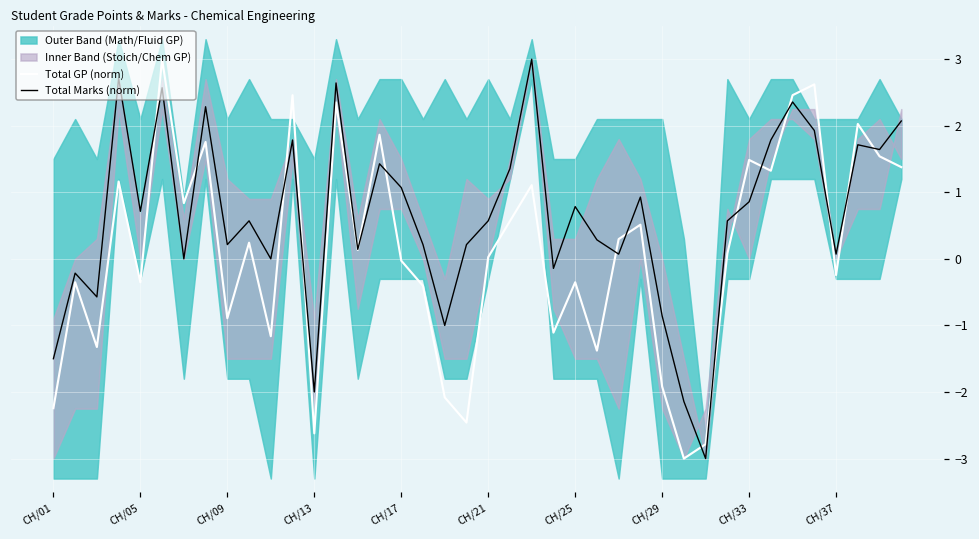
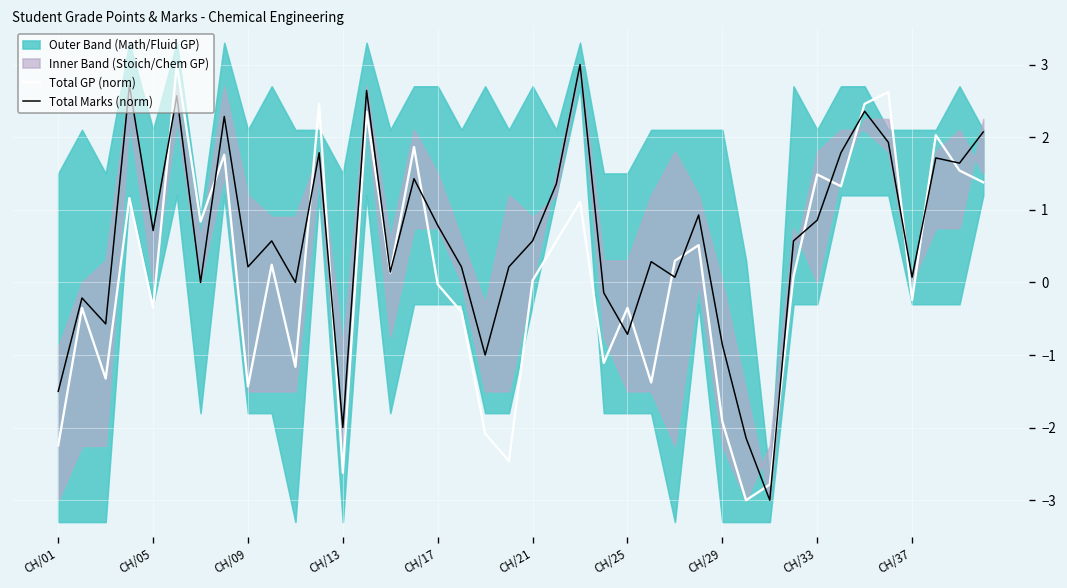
  {
    "Total GP (norm)": {
      "CH/01": -2.2,
      "CH/05": -0.4,
-     "CH/09": -0.9,
+     "CH/09": -1.4,
      "CH/13": -2.6,
      "CH/17": 0.0,
      "CH/21": 0.0,
      "CH/25": -0.4,
      "CH/29": -1.9,
      "CH/33": 1.5,
      "CH/37": -0.2
    },
    "Total Marks (norm)": {
      "CH/01": -1.5,
      "CH/05": 0.7,
      "CH/09": 0.2,
      "CH/13": -2.0,
-     "CH/17": 1.1,
+     "CH/17": 0.8,
      "CH/21": 0.6,
-     "CH/25": 0.8,
+     "CH/25": -0.7,
      "CH/29": -0.9,
      "CH/33": 0.9,
      "CH/37": 0.1
    },
    "Inner Band (Stoich/Chem GP)": {
      "CH/05": 0.6,
      "CH/21": 0.9,
      "CH/33": 1.8
    }
  }
